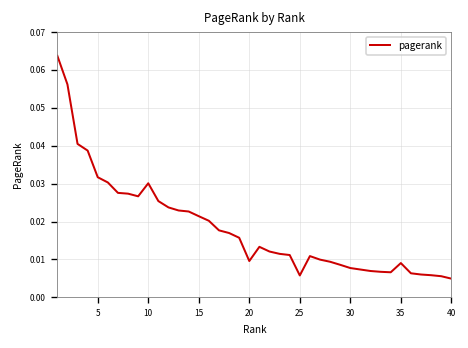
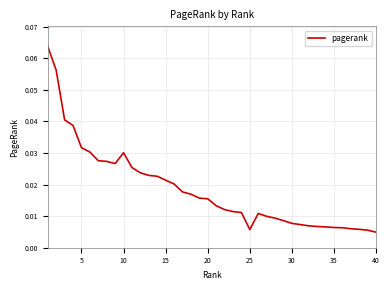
  {
    "5": 0.032,
    "10": 0.030,
    "15": 0.021,
-   "20": 0.010,
+   "20": 0.015,
    "25": 0.006,
    "30": 0.008,
-   "35": 0.009,
+   "35": 0.006,
    "40": 0.005
  }
